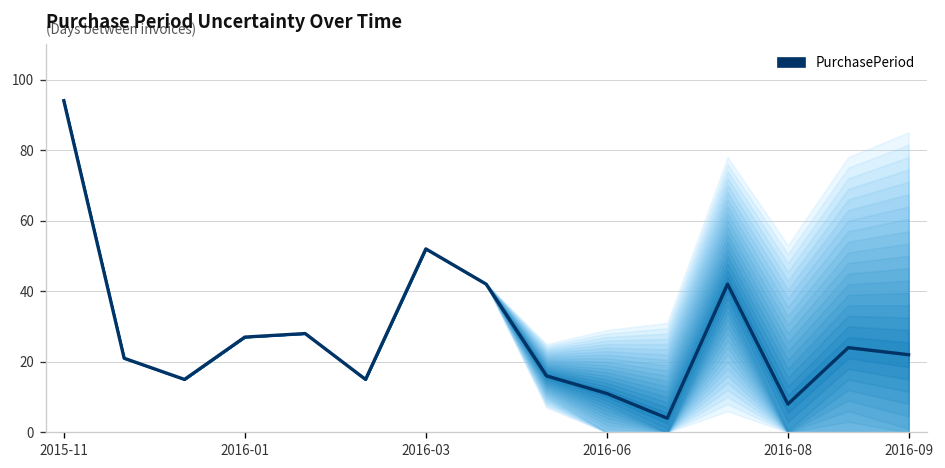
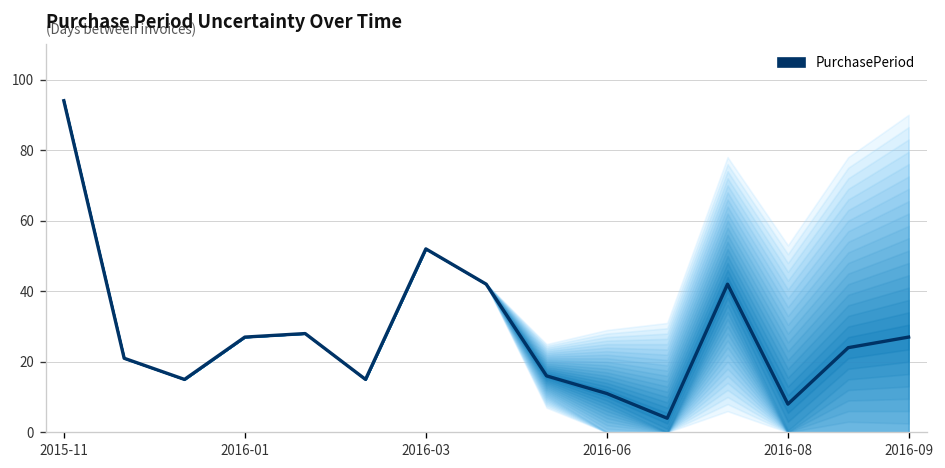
  {
    "PurchasePeriod": {
      "2016-06": 11,
      "2016-08": 8,
-     "2016-09": 22
+     "2016-09": 27
    }
  }
